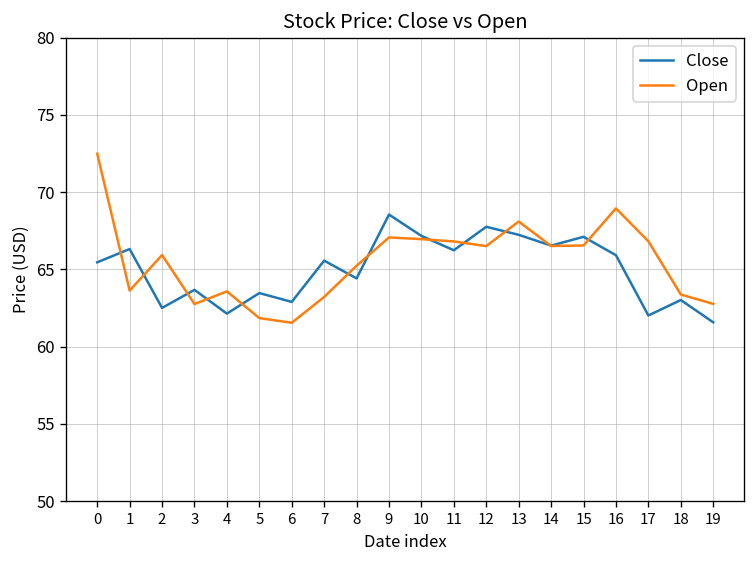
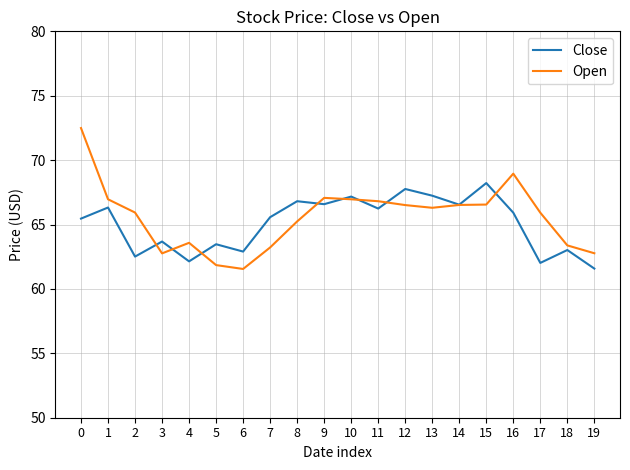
  {
    "Close": {
      "0": 65.5,
      "1": 66.3,
      "2": 62.5,
      "3": 63.7,
      "4": 62.1,
      "5": 63.5,
      "6": 62.9,
      "7": 65.6,
-     "8": 64.4,
-     "9": 68.6,
+     "8": 66.8,
+     "9": 66.6,
      "10": 67.2,
      "11": 66.2,
      "12": 67.8,
      "13": 67.2,
-     "15": 67.1,
+     "15": 68.2,
      "16": 65.9,
      "17": 62.0,
      "18": 63.0,
      "19": 61.6
    },
    "Open": {
      "0": 72.5,
-     "1": 63.6,
+     "1": 67.0,
      "2": 65.9,
      "3": 62.8,
      "4": 63.6,
      "5": 61.9,
      "6": 61.6,
      "7": 63.2,
      "8": 65.2,
      "9": 67.1,
      "10": 67.0,
      "11": 66.8,
      "12": 66.5,
-     "13": 68.1,
+     "13": 66.3,
      "15": 66.6,
      "16": 69.0,
-     "17": 66.8,
+     "17": 65.9,
      "18": 63.4,
      "19": 62.8
    }
  }
